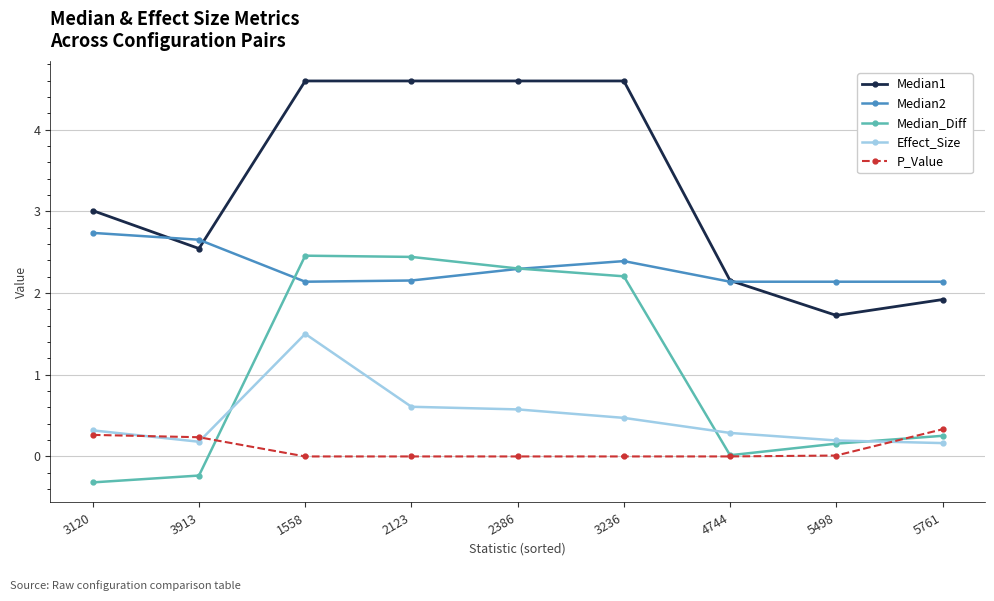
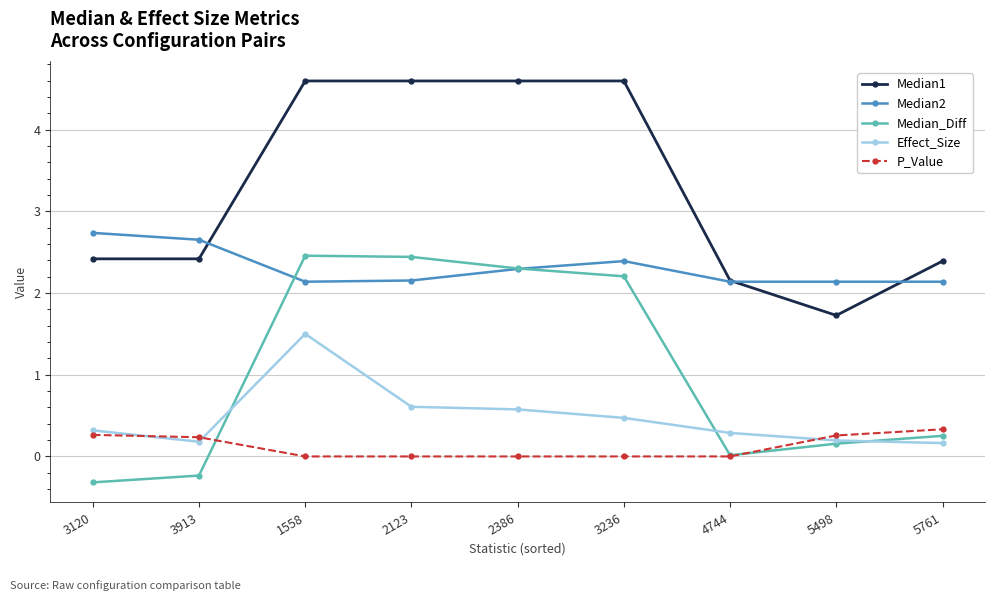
  {
    "Median1": {
-     "3120": 3.0,
-     "3913": 2.5,
+     "3120": 2.4,
+     "3913": 2.4,
      "1558": 4.6,
      "2123": 4.6,
      "2386": 4.6,
      "3236": 4.6,
      "5498": 1.7,
-     "5761": 1.9
+     "5761": 2.4
    },
    "Effect_Size": {
      "3120": 0.3,
      "3913": 0.2,
      "1558": 1.5,
      "2123": 0.6,
      "2386": 0.6,
      "3236": 0.5,
      "4744": 0.3,
      "5498": 0.2,
      "5761": 0.2
    },
    "P_Value": {
      "3120": 0.3,
      "3913": 0.2,
      "1558": 0.0,
      "2123": 0.0,
      "2386": 0.0,
      "3236": 0.0,
-     "5498": 0.0,
+     "5498": 0.3,
      "5761": 0.3
    }
  }
